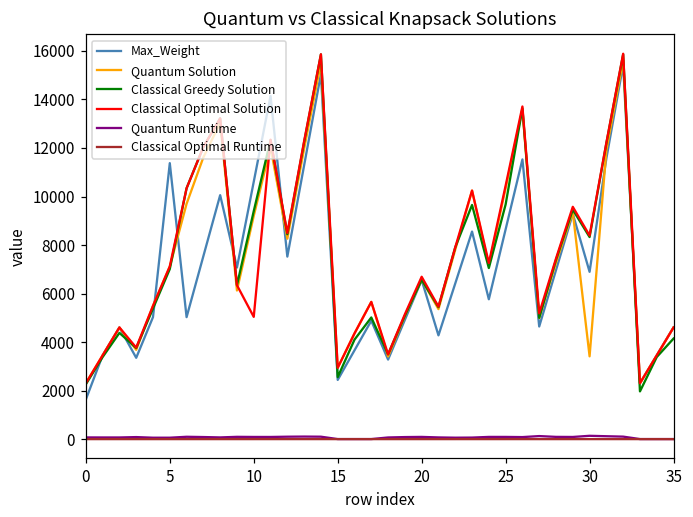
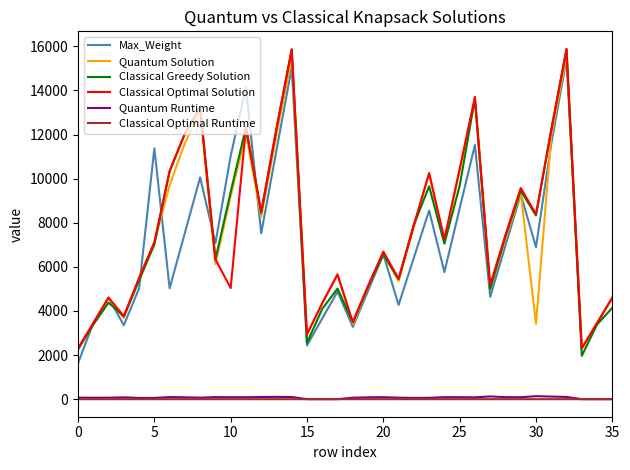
  {
    "Max_Weight": {
      "0": 1600,
      "5": 11400,
-     "10": 10600,
+     "10": 11000,
      "25": 8600,
      "30": 6900
    },
    "Quantum Solution": {
      "10": 9200,
      "30": 3400
    },
    "Classical Greedy Solution": {
      "10": 9400,
      "25": 9700,
      "35": 4100
    },
    "Classical Optimal Solution": {
      "10": 5000,
      "20": 6700
    },
    "Quantum Runtime": {
      "30": 100
    },
    "Classical Optimal Runtime": {
      "30": 0
    }
  }
